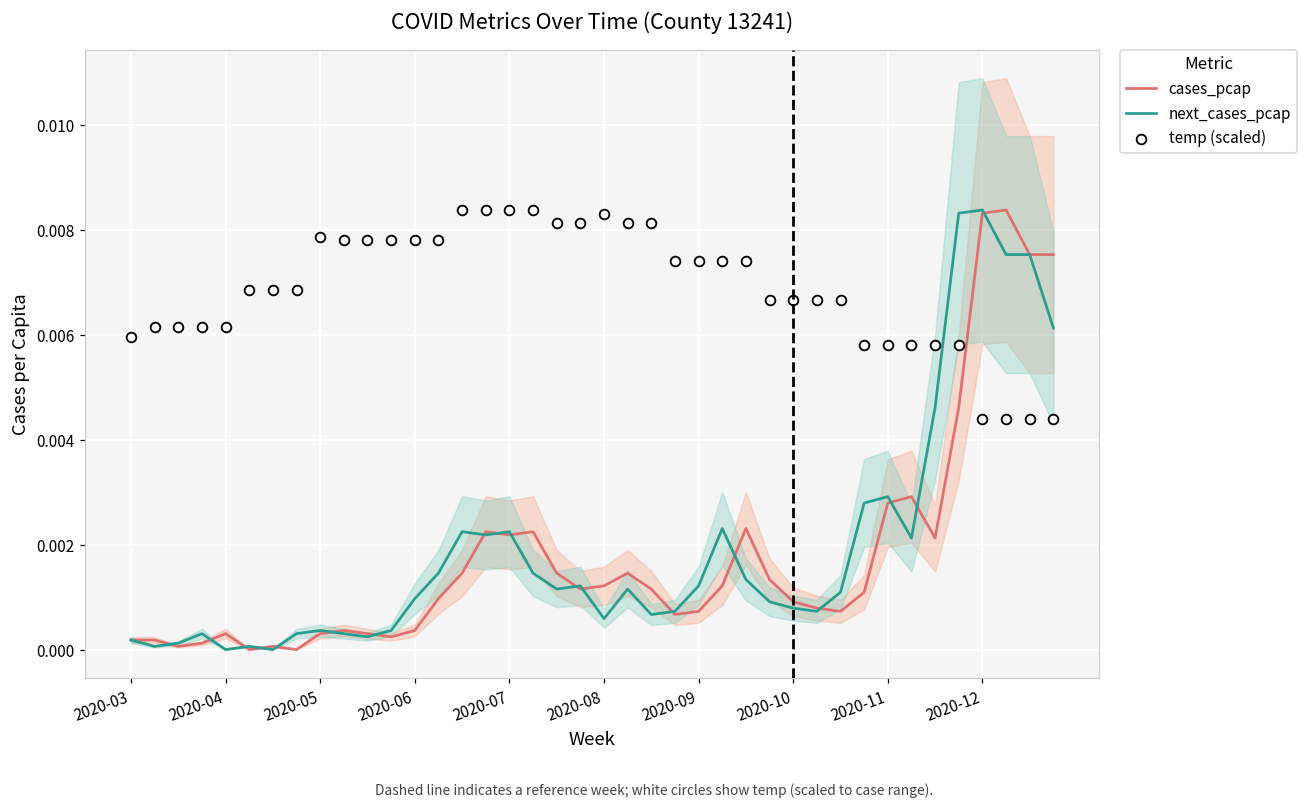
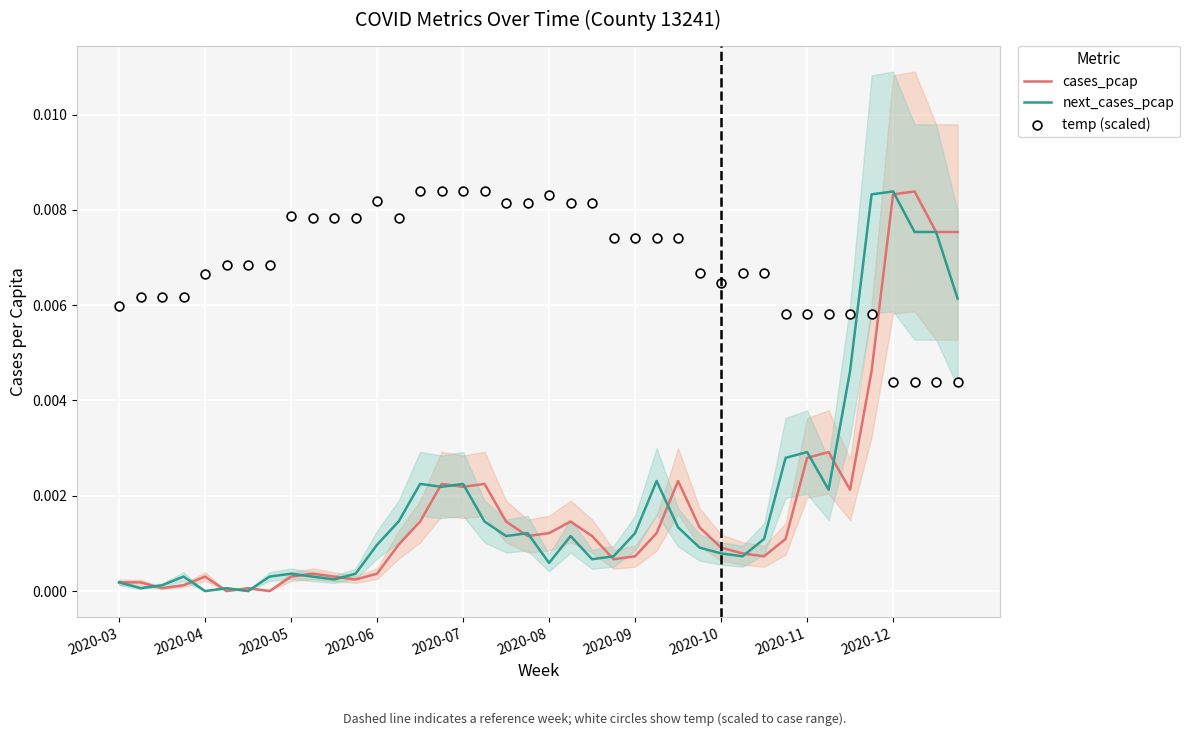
  {
    "next_cases_pcap": {
      "2020-06": 0.0010,
      "2020-07": 0.0022,
      "2020-08": 0.0006,
      "2020-09": 0.0012,
      "2020-10": 0.0008,
      "2020-11": 0.0029,
      "2020-12": 0.0084
    },
    "temp (scaled)": {
-     "2020-04": 0.0062,
-     "2020-06": 0.0078,
-     "2020-10": 0.0067
+     "2020-04": 0.0067,
+     "2020-06": 0.0082,
+     "2020-10": 0.0065
    }
  }
